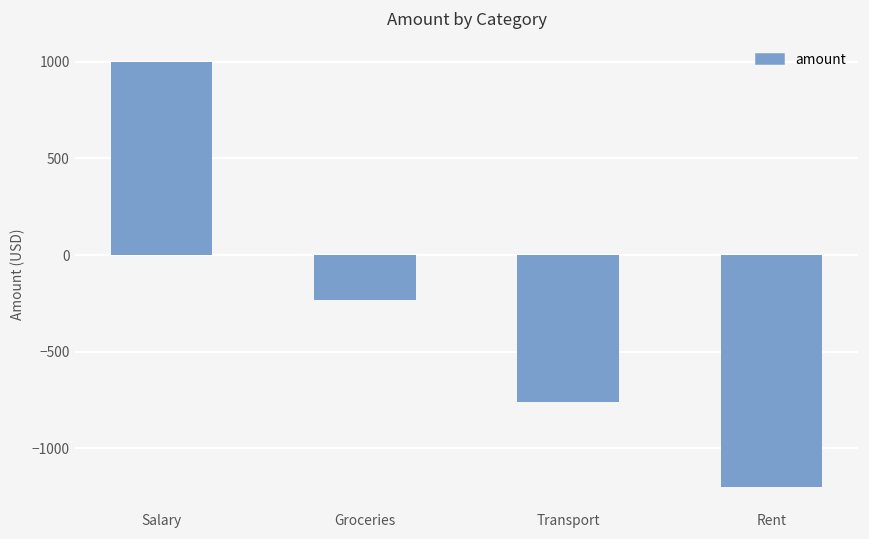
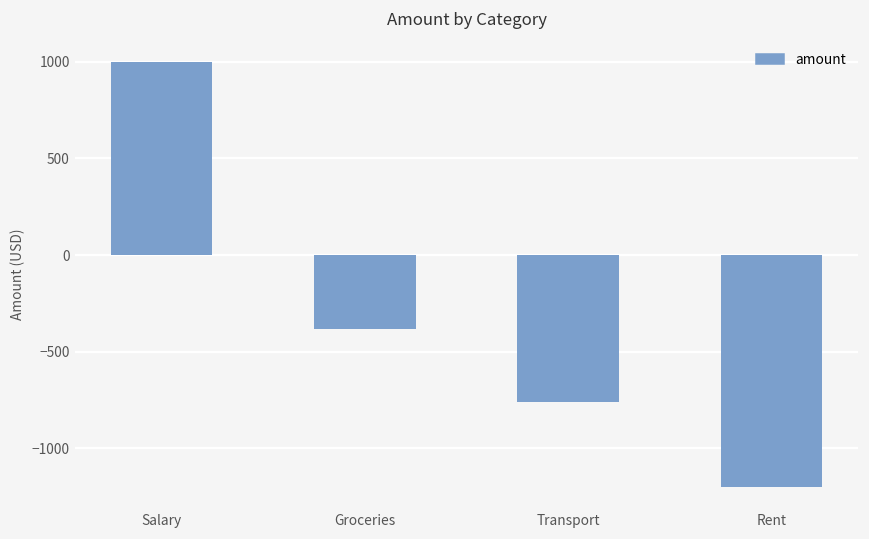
  {
    "Salary": 1000,
-   "Groceries": -230,
+   "Groceries": -380,
    "Transport": -760,
    "Rent": -1200
  }
